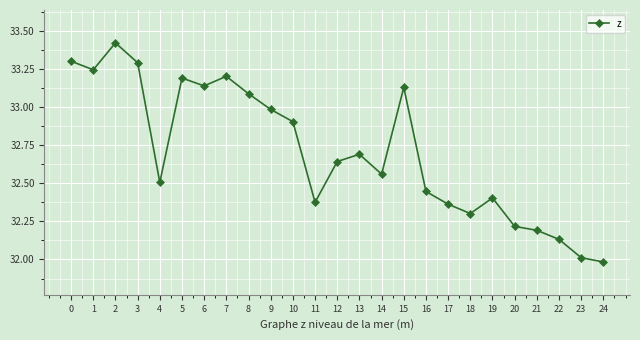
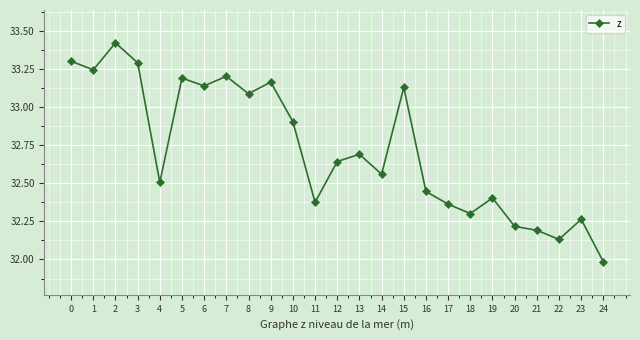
  {
    "0": 33.30,
    "1": 33.24,
    "2": 33.42,
    "3": 33.29,
    "4": 32.51,
    "5": 33.19,
    "6": 33.14,
    "7": 33.20,
    "8": 33.09,
-   "9": 32.98,
+   "9": 33.16,
    "10": 32.90,
    "11": 32.38,
    "12": 32.64,
    "13": 32.69,
    "14": 32.56,
    "15": 33.13,
    "16": 32.45,
    "17": 32.36,
    "18": 32.30,
    "19": 32.40,
    "20": 32.22,
    "21": 32.19,
    "22": 32.13,
-   "23": 32.01,
+   "23": 32.26,
    "24": 31.98
  }
